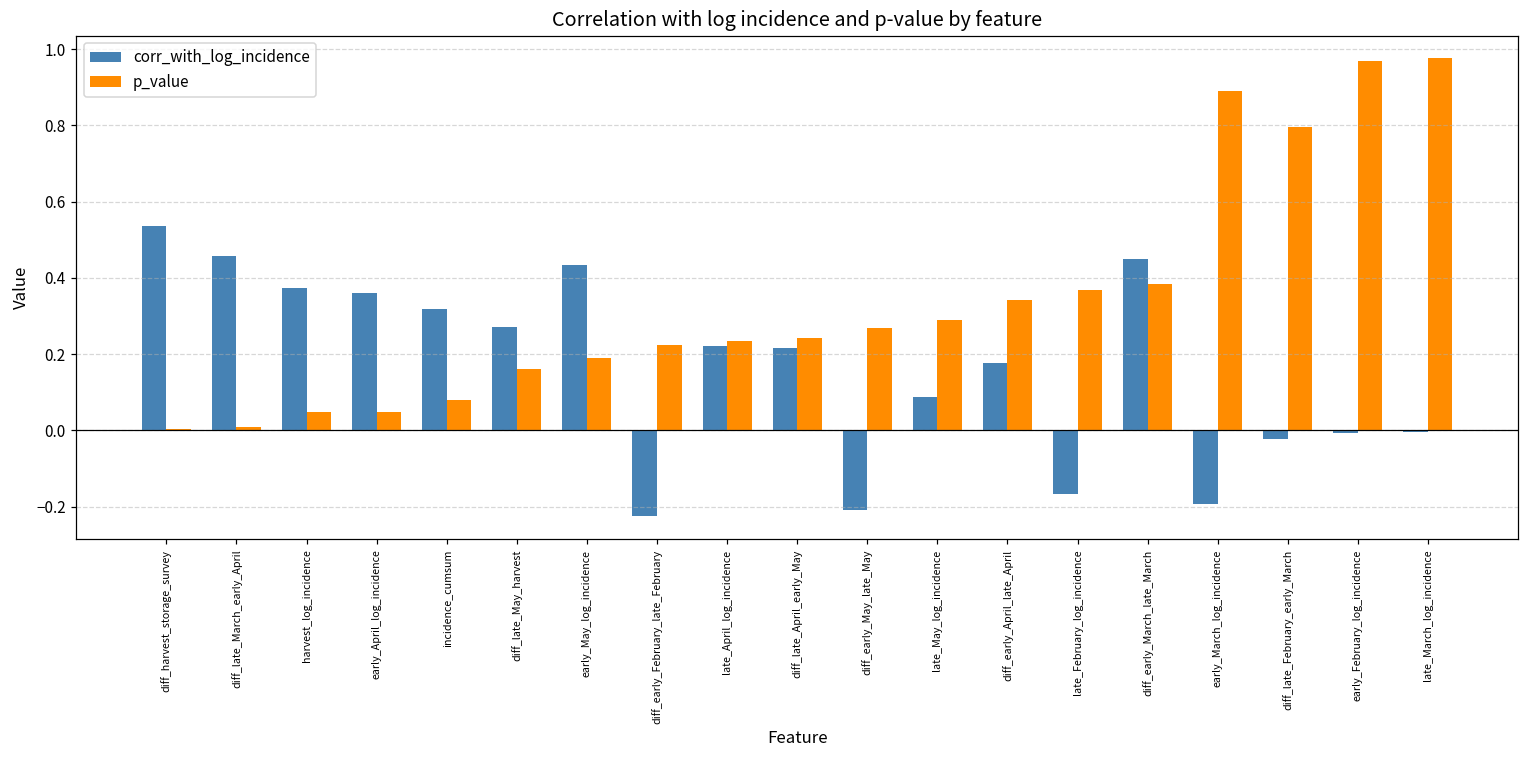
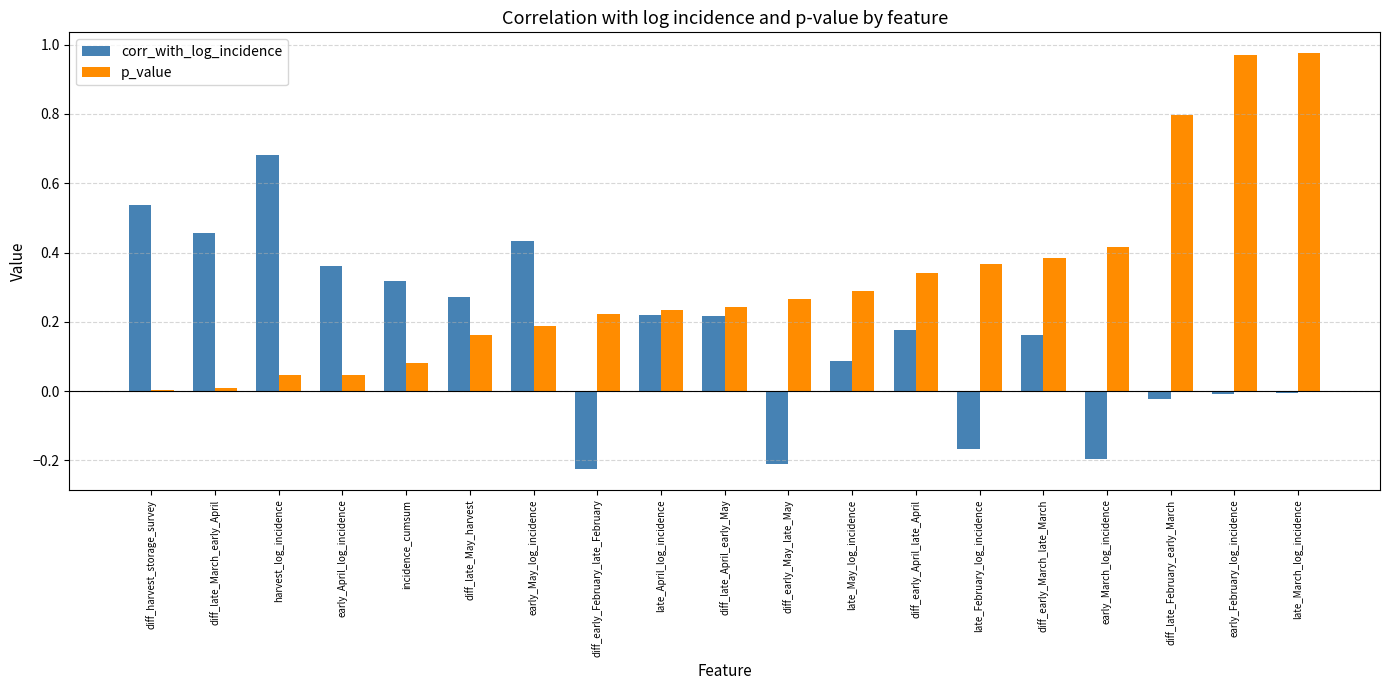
  {
    "corr_with_log_incidence": {
      "diff_harvest_storage_survey": 0.54,
      "diff_late_March_early_April": 0.46,
-     "harvest_log_incidence": 0.37,
+     "harvest_log_incidence": 0.68,
      "early_April_log_incidence": 0.36,
      "incidence_cumsum": 0.32,
      "diff_late_May_harvest": 0.27,
      "early_May_log_incidence": 0.43,
      "diff_early_February_late_February": -0.22,
      "late_April_log_incidence": 0.22,
      "diff_late_April_early_May": 0.22,
      "diff_early_May_late_May": -0.21,
      "late_May_log_incidence": 0.09,
      "diff_early_April_late_April": 0.18,
      "late_February_log_incidence": -0.17,
-     "diff_early_March_late_March": 0.45,
+     "diff_early_March_late_March": 0.16,
      "early_March_log_incidence": -0.19,
      "diff_late_February_early_March": -0.02,
      "early_February_log_incidence": -0.01
    },
    "p_value": {
      "diff_late_March_early_April": 0.01,
      "harvest_log_incidence": 0.05,
      "early_April_log_incidence": 0.05,
      "incidence_cumsum": 0.08,
      "diff_late_May_harvest": 0.16,
      "early_May_log_incidence": 0.19,
      "diff_early_February_late_February": 0.22,
      "late_April_log_incidence": 0.23,
      "diff_late_April_early_May": 0.24,
      "diff_early_May_late_May": 0.27,
      "late_May_log_incidence": 0.29,
      "diff_early_April_late_April": 0.34,
      "late_February_log_incidence": 0.37,
      "diff_early_March_late_March": 0.38,
-     "early_March_log_incidence": 0.89,
+     "early_March_log_incidence": 0.42,
      "diff_late_February_early_March": 0.80,
      "early_February_log_incidence": 0.97,
      "late_March_log_incidence": 0.98
    }
  }
